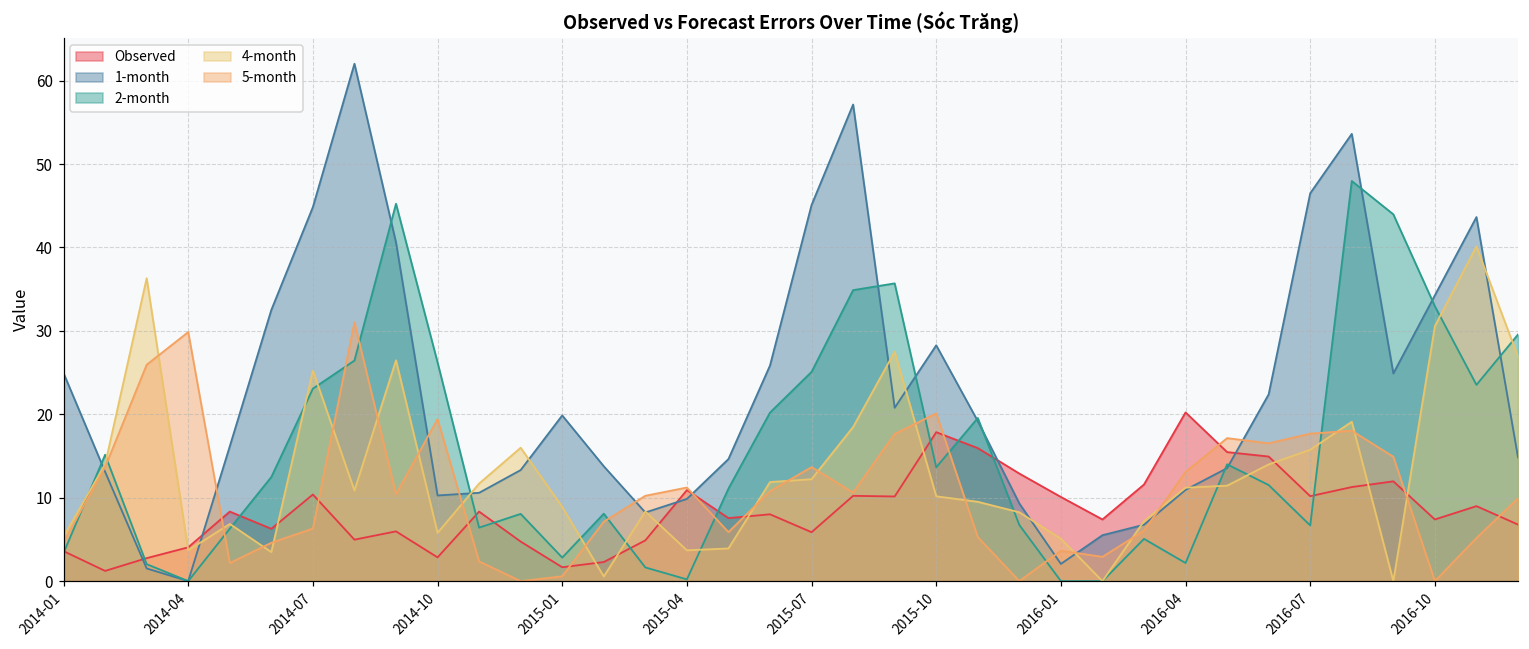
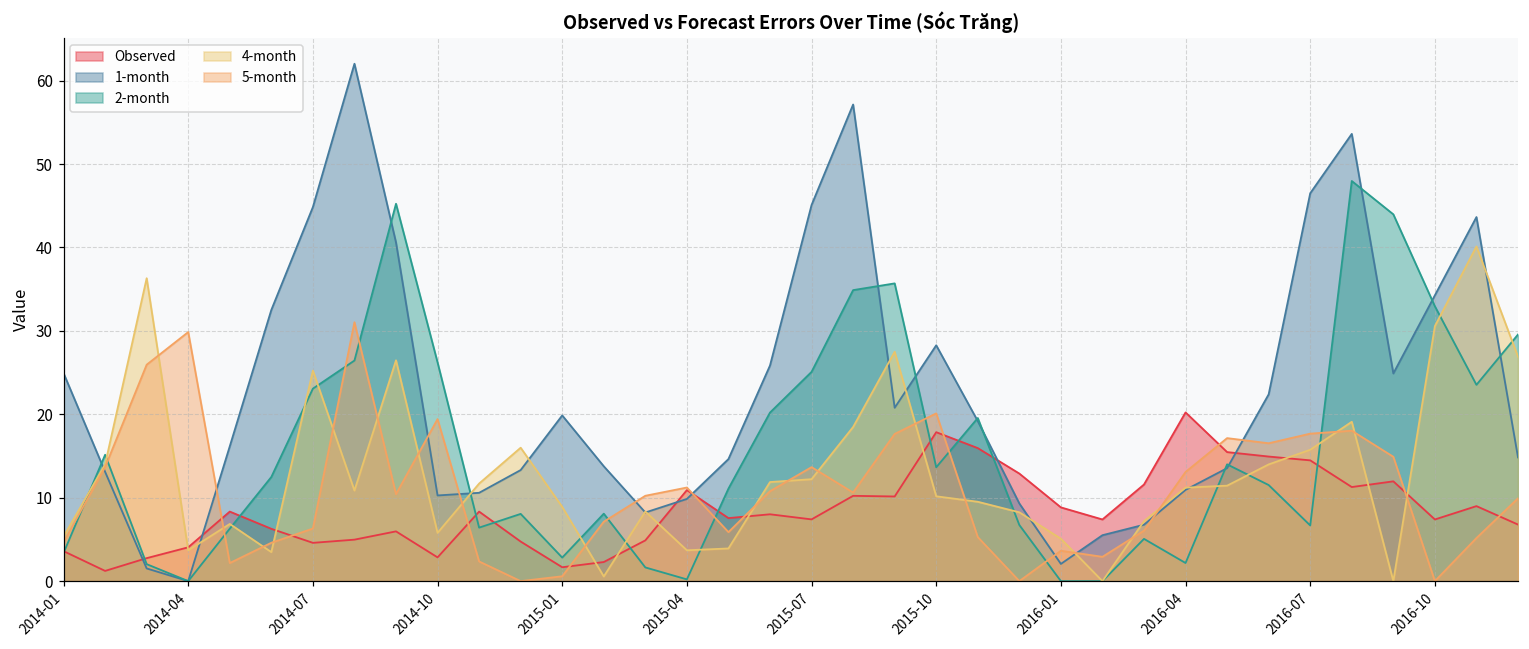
  {
    "Observed": {
      "2014-04": 4,
-     "2014-07": 10,
+     "2014-07": 5,
      "2014-10": 3,
      "2015-01": 2,
-     "2015-07": 6,
+     "2015-07": 7,
      "2015-10": 18,
-     "2016-01": 10,
+     "2016-01": 9,
      "2016-04": 20,
-     "2016-07": 10,
+     "2016-07": 14,
      "2016-10": 7
    }
  }
